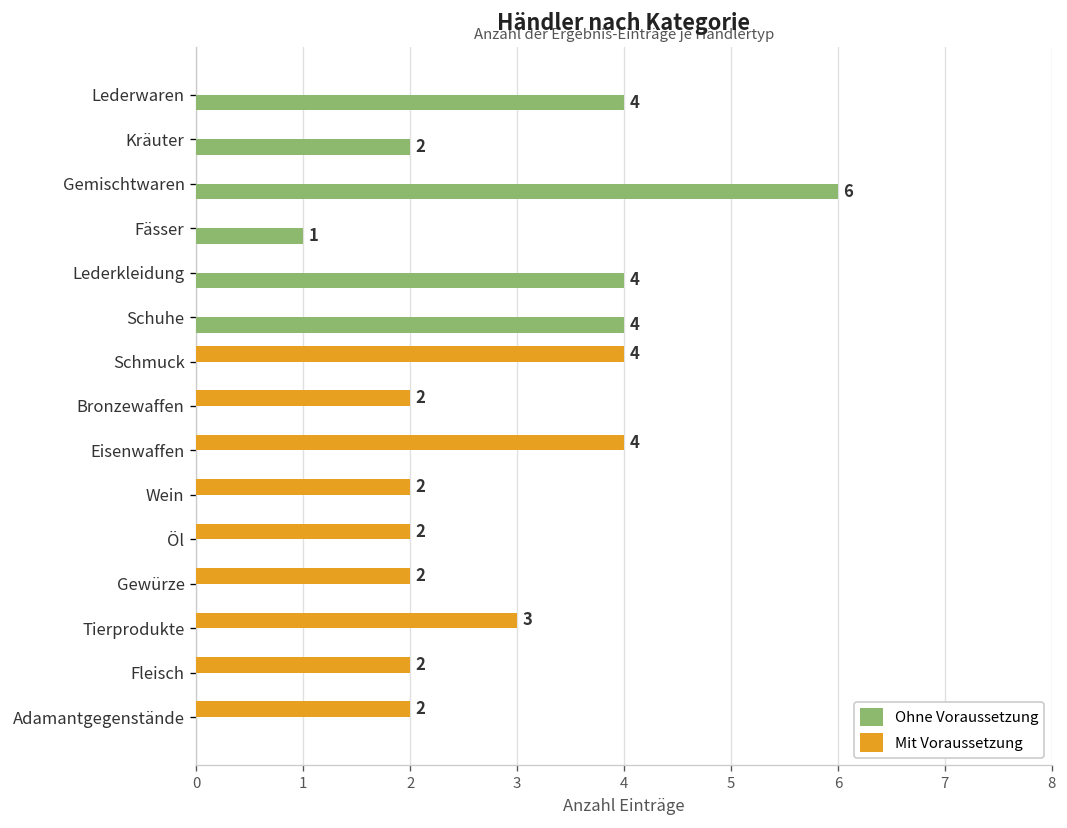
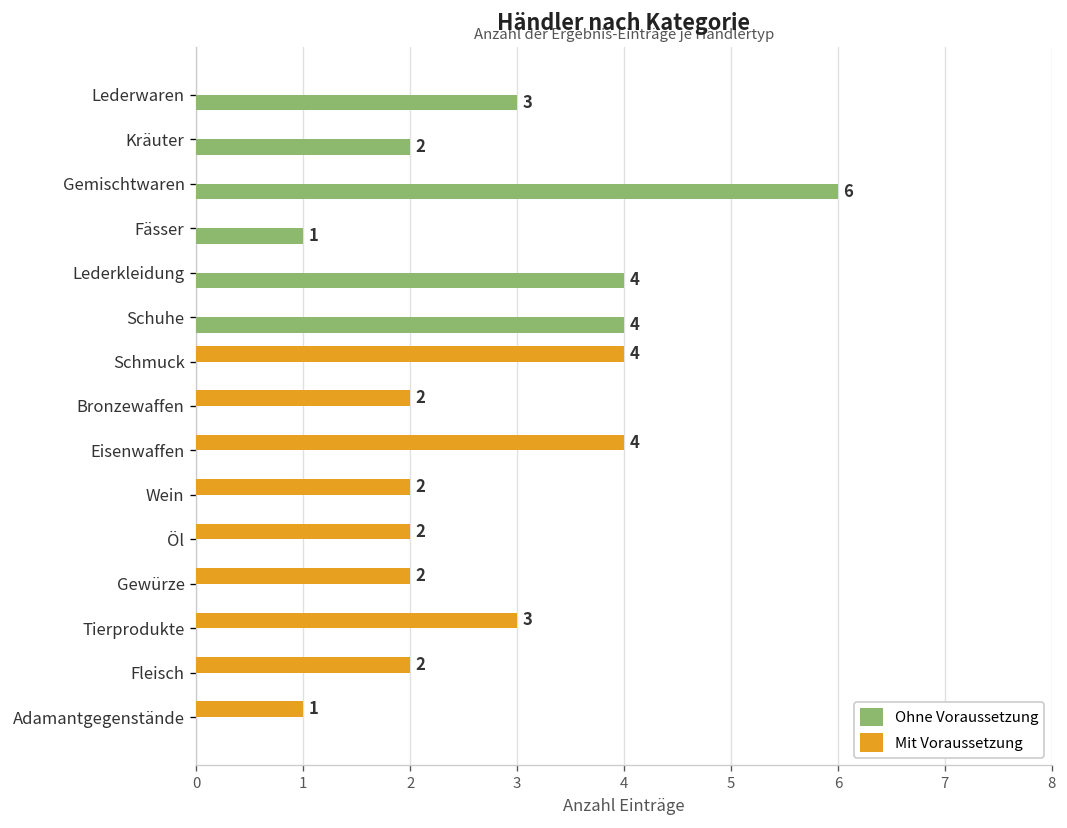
  {
    "Ohne Voraussetzung": {
-     "Lederwaren": 4,
+     "Lederwaren": 3,
      "Kräuter": 2,
      "Gemischtwaren": 6,
      "Fässer": 1,
      "Lederkleidung": 4,
      "Schuhe": 4
    },
    "Mit Voraussetzung": {
      "Schmuck": 4,
      "Bronzewaffen": 2,
      "Eisenwaffen": 4,
      "Wein": 2,
      "Öl": 2,
      "Gewürze": 2,
      "Tierprodukte": 3,
      "Fleisch": 2,
-     "Adamantgegenstände": 2
+     "Adamantgegenstände": 1
    }
  }
